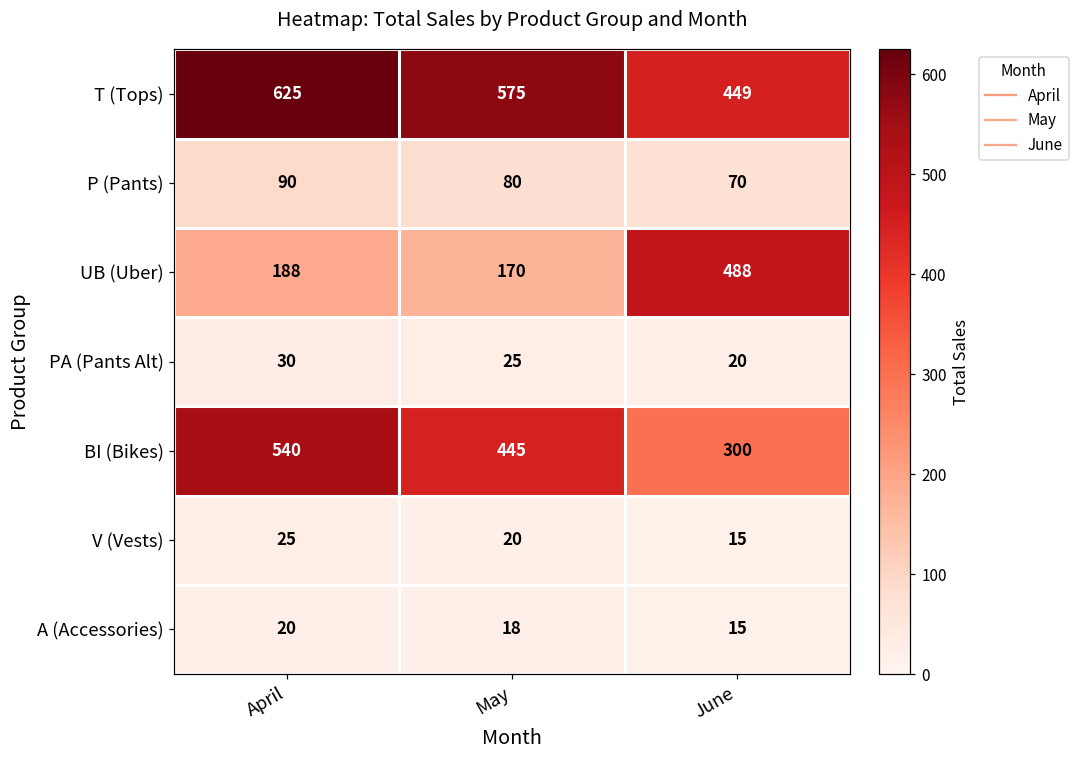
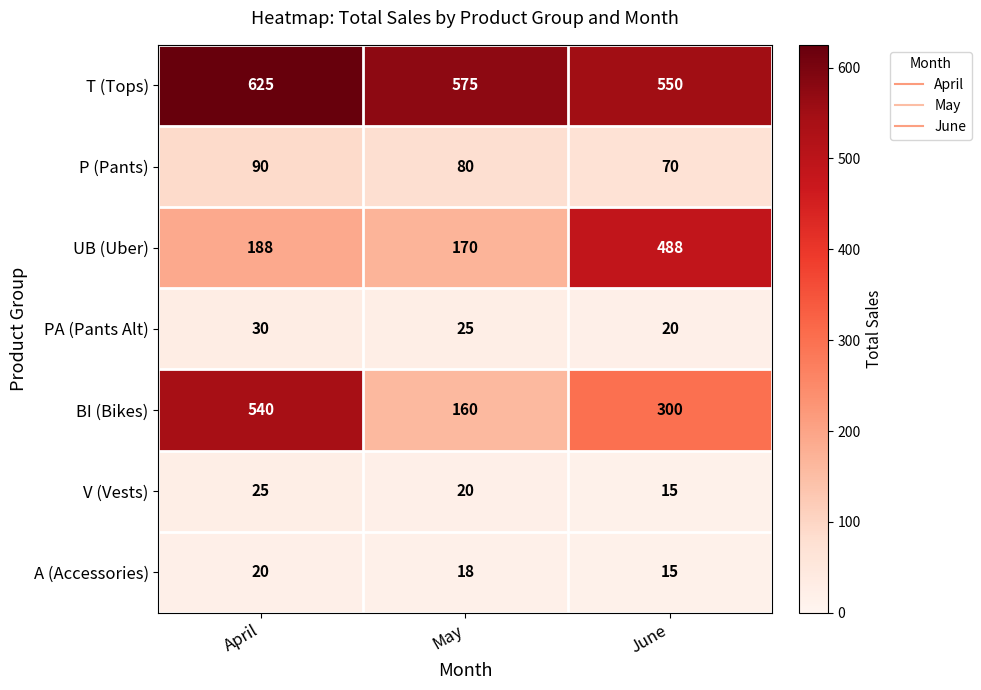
  {
    "T (Tops)": {
      "April": 625,
      "May": 575,
-     "June": 449
+     "June": 550
    },
    "P (Pants)": {
      "April": 90,
      "May": 80,
      "June": 70
    },
    "UB (Uber)": {
      "April": 188,
      "May": 170,
      "June": 488
    },
    "PA (Pants Alt)": {
      "April": 30,
      "May": 25,
      "June": 20
    },
    "BI (Bikes)": {
      "April": 540,
-     "May": 445,
+     "May": 160,
      "June": 300
    },
    "V (Vests)": {
      "April": 25,
      "May": 20,
      "June": 15
    },
    "A (Accessories)": {
      "April": 20,
      "May": 18,
      "June": 15
    }
  }
